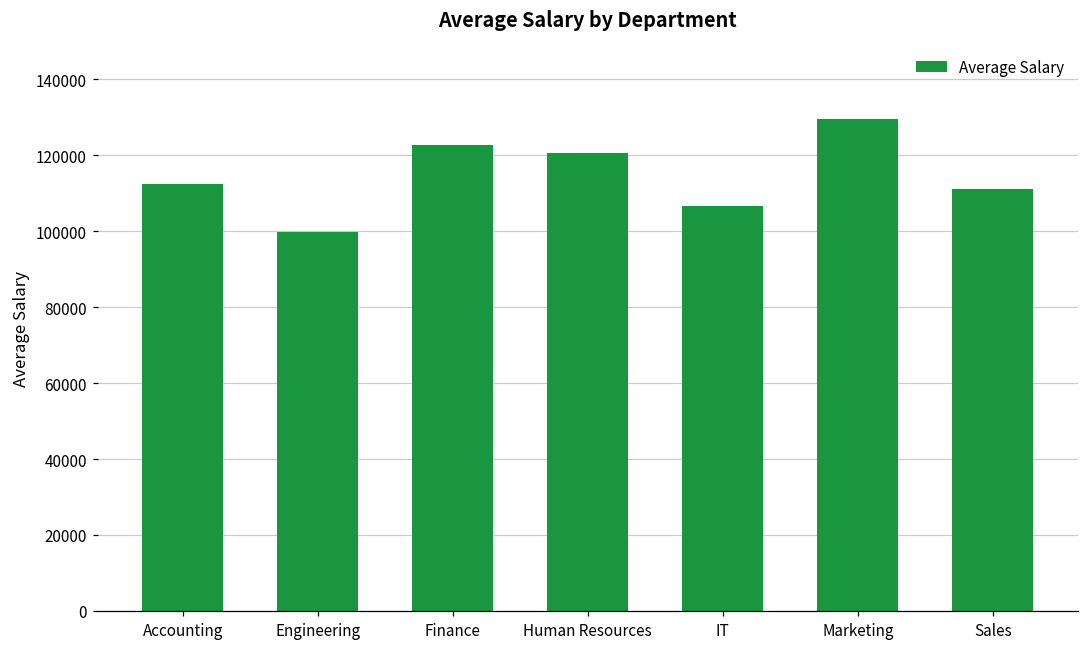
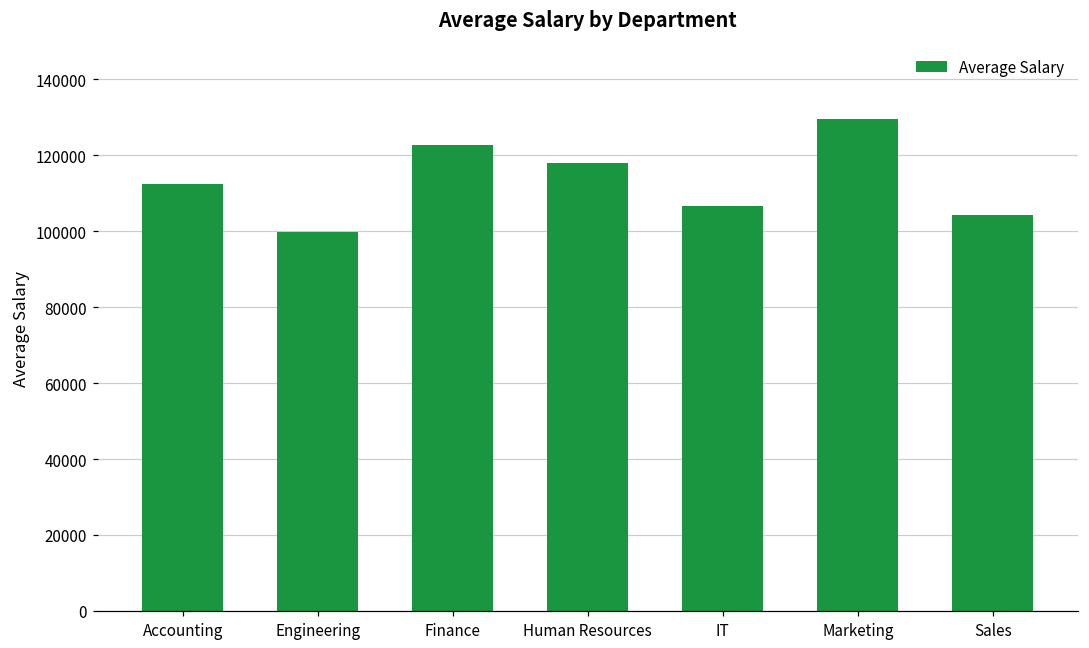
  {
    "Accounting": 113000,
    "Engineering": 100000,
    "Finance": 123000,
-   "Human Resources": 121000,
+   "Human Resources": 118000,
    "IT": 107000,
    "Marketing": 130000,
-   "Sales": 111000
+   "Sales": 104000
  }
